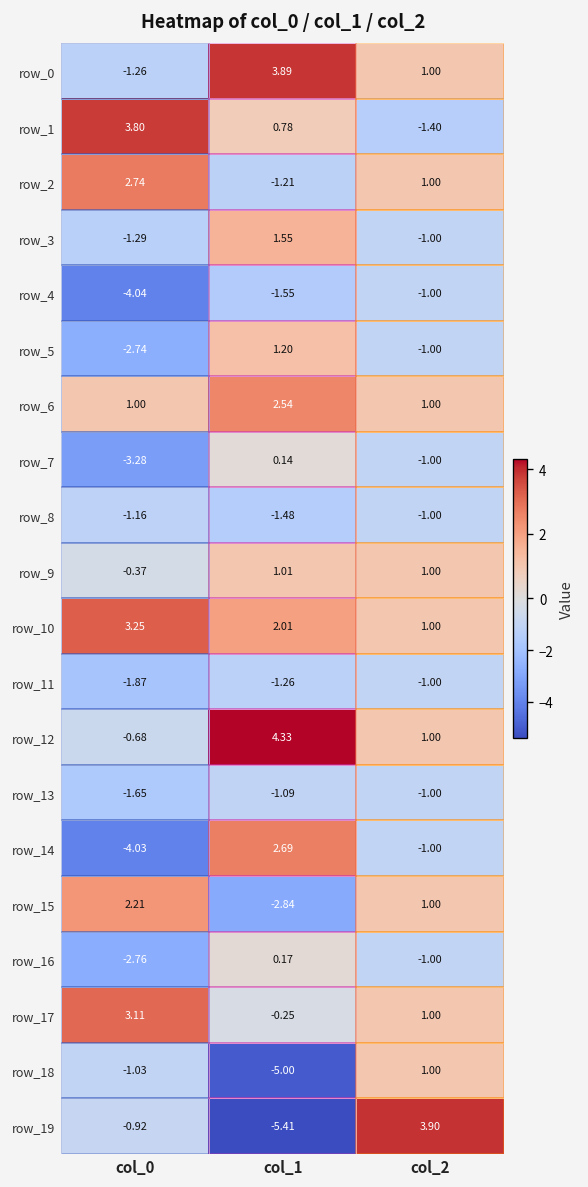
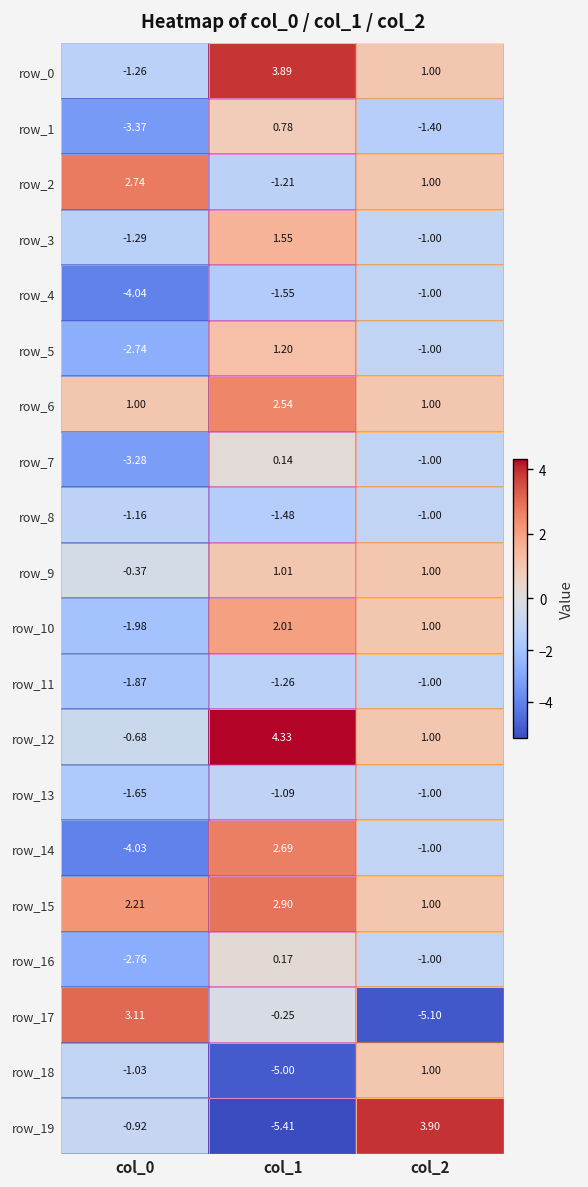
  {
    "row_0": {
      "col_0": -1.26,
      "col_1": 3.89,
      "col_2": 1.00
    },
    "row_1": {
-     "col_0": 3.80,
+     "col_0": -3.37,
      "col_1": 0.78,
      "col_2": -1.40
    },
    "row_2": {
      "col_0": 2.74,
      "col_1": -1.21,
      "col_2": 1.00
    },
    "row_3": {
      "col_0": -1.29,
      "col_1": 1.55,
      "col_2": -1.00
    },
    "row_4": {
      "col_0": -4.04,
      "col_1": -1.55,
      "col_2": -1.00
    },
    "row_5": {
      "col_0": -2.74,
      "col_1": 1.20,
      "col_2": -1.00
    },
    "row_6": {
      "col_0": 1.00,
      "col_1": 2.54,
      "col_2": 1.00
    },
    "row_7": {
      "col_0": -3.28,
      "col_1": 0.14,
      "col_2": -1.00
    },
    "row_8": {
      "col_0": -1.16,
      "col_1": -1.48,
      "col_2": -1.00
    },
    "row_9": {
      "col_0": -0.37,
      "col_1": 1.01,
      "col_2": 1.00
    },
    "row_10": {
-     "col_0": 3.25,
+     "col_0": -1.98,
      "col_1": 2.01,
      "col_2": 1.00
    },
    "row_11": {
      "col_0": -1.87,
      "col_1": -1.26,
      "col_2": -1.00
    },
    "row_12": {
      "col_0": -0.68,
      "col_1": 4.33,
      "col_2": 1.00
    },
    "row_13": {
      "col_0": -1.65,
      "col_1": -1.09,
      "col_2": -1.00
    },
    "row_14": {
      "col_0": -4.03,
      "col_1": 2.69,
      "col_2": -1.00
    },
    "row_15": {
      "col_0": 2.21,
-     "col_1": -2.84,
+     "col_1": 2.90,
      "col_2": 1.00
    },
    "row_16": {
      "col_0": -2.76,
      "col_1": 0.17,
      "col_2": -1.00
    },
    "row_17": {
      "col_0": 3.11,
      "col_1": -0.25,
-     "col_2": 1.00
+     "col_2": -5.10
    },
    "row_18": {
      "col_0": -1.03,
      "col_1": -5.00,
      "col_2": 1.00
    },
    "row_19": {
      "col_0": -0.92,
      "col_1": -5.41,
      "col_2": 3.90
    }
  }
